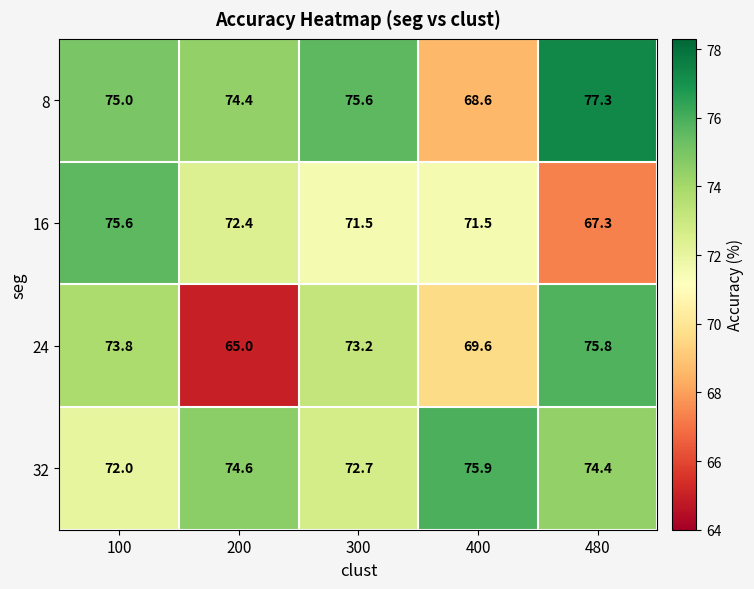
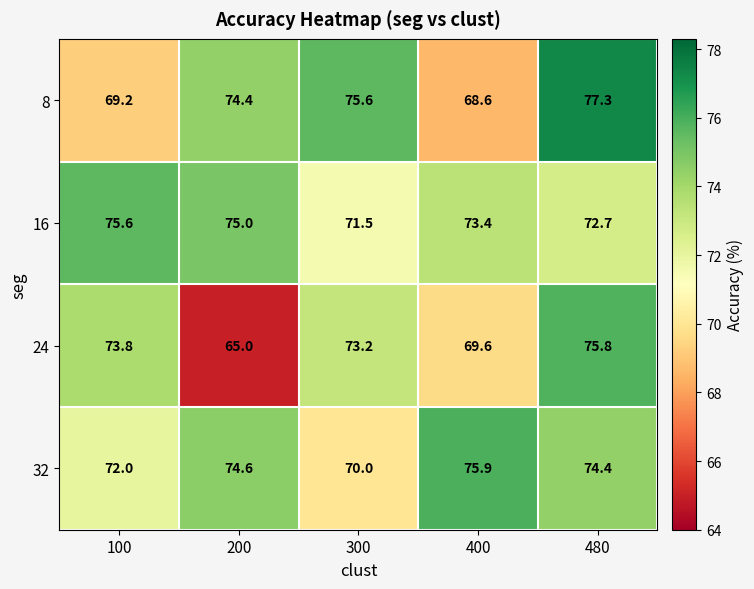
  {
    "8": {
-     "100": 75.0,
+     "100": 69.2,
      "200": 74.4,
      "300": 75.6,
      "400": 68.6,
      "480": 77.3
    },
    "16": {
      "100": 75.6,
-     "200": 72.4,
+     "200": 75.0,
      "300": 71.5,
-     "400": 71.5,
-     "480": 67.3
+     "400": 73.4,
+     "480": 72.7
    },
    "24": {
      "100": 73.8,
      "200": 65.0,
      "300": 73.2,
      "400": 69.6,
      "480": 75.8
    },
    "32": {
      "100": 72.0,
      "200": 74.6,
-     "300": 72.7,
+     "300": 70.0,
      "400": 75.9,
      "480": 74.4
    }
  }
